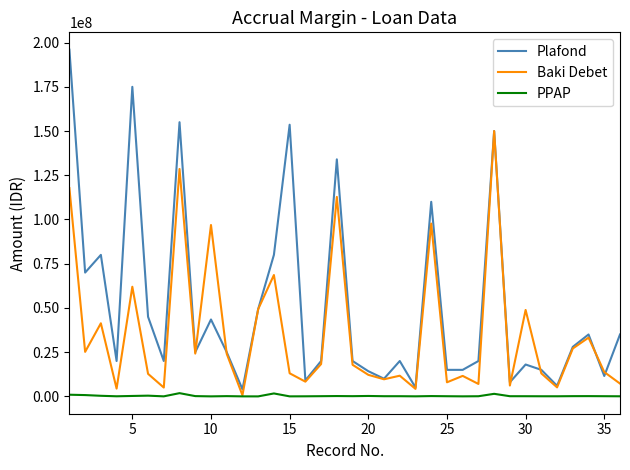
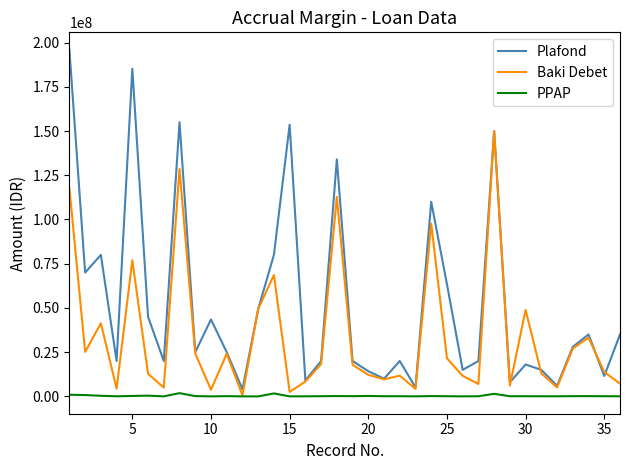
  {
    "Plafond": {
-     "5": 175000000,
+     "5": 185000000,
      "10": 43000000,
      "15": 154000000,
      "20": 14000000,
-     "25": 15000000,
+     "25": 63000000,
      "30": 18000000,
      "35": 12000000
    },
    "Baki Debet": {
-     "5": 62000000,
-     "10": 97000000,
-     "15": 13000000,
+     "5": 77000000,
+     "10": 4000000,
+     "15": 3000000,
      "20": 12000000,
-     "25": 8000000,
+     "25": 22000000,
      "30": 49000000,
      "35": 14000000
    },
    "PPAP": {
      "5": 0,
      "10": 0,
      "15": 0,
      "20": 0,
      "25": 0,
      "30": 0,
      "35": 0
    }
  }
